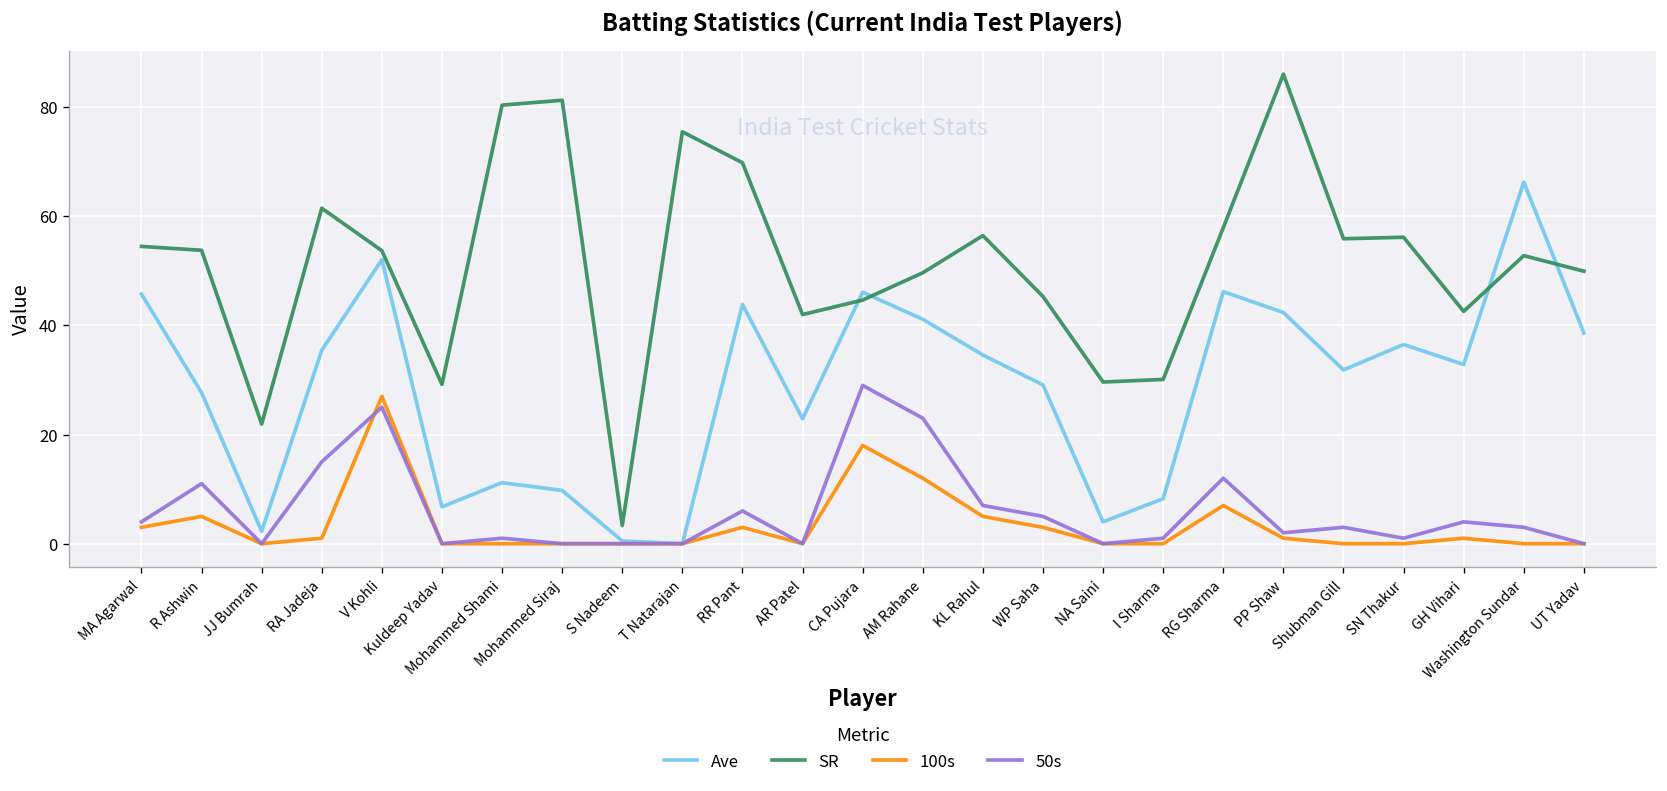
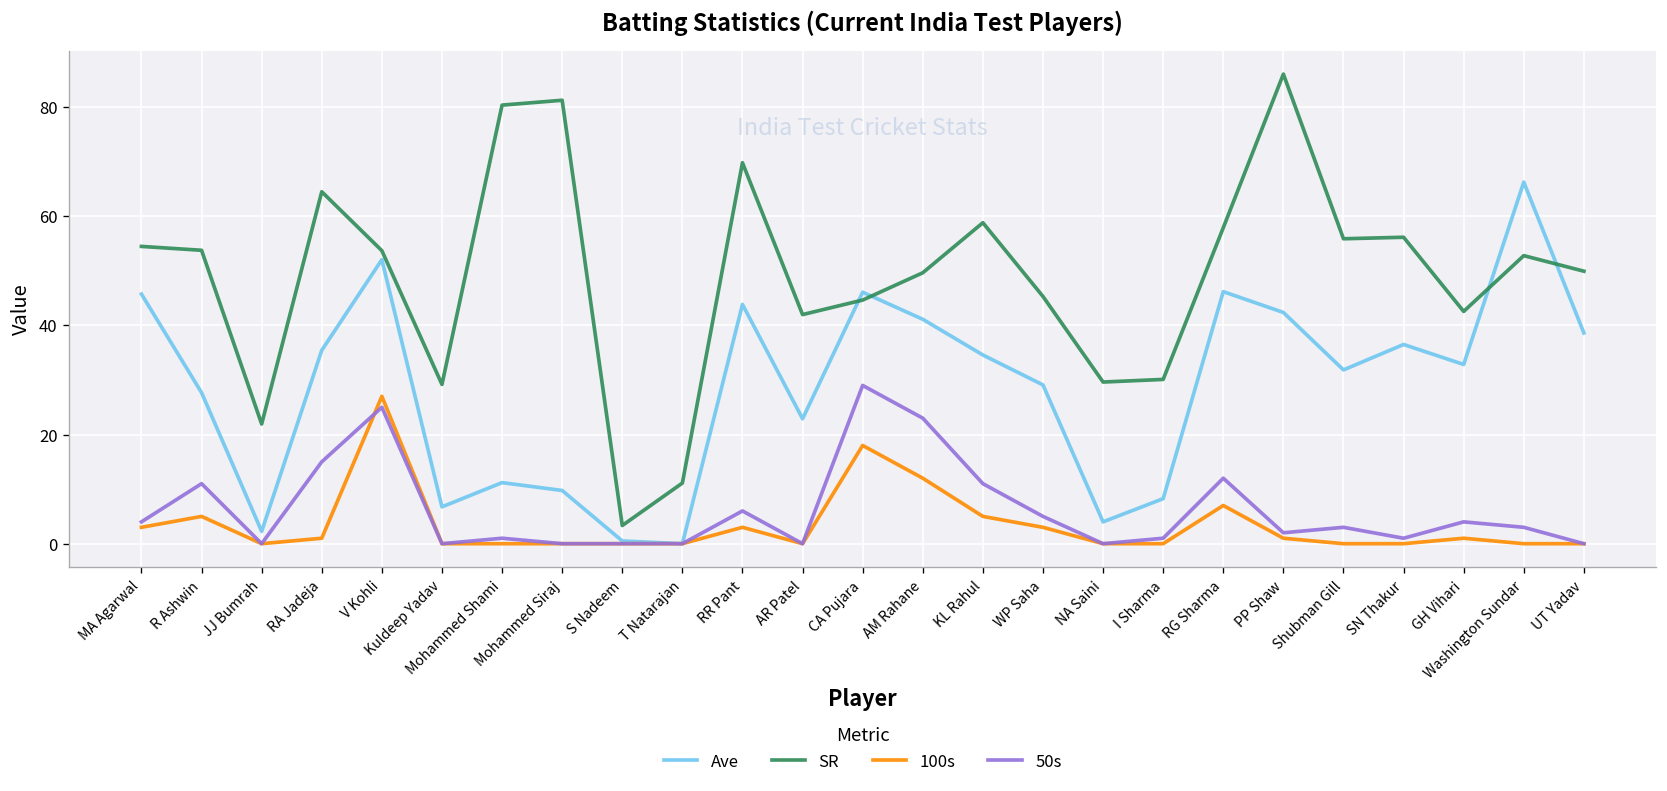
  {
    "Ave": {
      "MA Agarwal": 46,
      "R Ashwin": 28,
      "JJ Bumrah": 2,
      "RA Jadeja": 35,
      "V Kohli": 52,
      "Kuldeep Yadav": 7,
      "Mohammed Shami": 11,
      "Mohammed Siraj": 10,
      "RR Pant": 44,
      "AR Patel": 23,
      "CA Pujara": 46,
      "AM Rahane": 41,
      "KL Rahul": 35,
      "WP Saha": 29,
      "NA Saini": 4,
      "I Sharma": 8,
      "RG Sharma": 46,
      "PP Shaw": 42,
      "Shubman Gill": 32,
      "SN Thakur": 37,
      "GH Vihari": 33,
      "Washington Sundar": 66,
      "UT Yadav": 39
    },
    "SR": {
      "MA Agarwal": 54,
      "R Ashwin": 54,
      "JJ Bumrah": 22,
-     "RA Jadeja": 61,
+     "RA Jadeja": 64,
      "V Kohli": 54,
      "Kuldeep Yadav": 29,
      "Mohammed Shami": 80,
      "Mohammed Siraj": 81,
      "S Nadeem": 3,
-     "T Natarajan": 75,
+     "T Natarajan": 11,
      "RR Pant": 70,
      "AR Patel": 42,
      "CA Pujara": 45,
      "AM Rahane": 50,
-     "KL Rahul": 56,
+     "KL Rahul": 59,
      "WP Saha": 45,
      "NA Saini": 30,
      "I Sharma": 30,
      "RG Sharma": 58,
      "PP Shaw": 86,
      "Shubman Gill": 56,
      "SN Thakur": 56,
      "GH Vihari": 43,
      "Washington Sundar": 53,
      "UT Yadav": 50
    },
    "100s": {
      "MA Agarwal": 3,
      "R Ashwin": 5,
      "RA Jadeja": 1,
      "V Kohli": 27,
      "Mohammed Shami": 0,
      "RR Pant": 3,
      "CA Pujara": 18,
      "AM Rahane": 12,
      "KL Rahul": 5,
      "WP Saha": 3,
      "I Sharma": 0,
      "RG Sharma": 7,
      "PP Shaw": 1,
      "Shubman Gill": 0,
      "SN Thakur": 0,
      "GH Vihari": 1,
      "Washington Sundar": 0
    },
    "50s": {
      "MA Agarwal": 4,
      "R Ashwin": 11,
      "RA Jadeja": 15,
      "V Kohli": 25,
      "Mohammed Shami": 1,
      "RR Pant": 6,
      "CA Pujara": 29,
      "AM Rahane": 23,
-     "KL Rahul": 7,
+     "KL Rahul": 11,
      "WP Saha": 5,
      "I Sharma": 1,
      "RG Sharma": 12,
      "PP Shaw": 2,
      "Shubman Gill": 3,
      "SN Thakur": 1,
      "GH Vihari": 4,
      "Washington Sundar": 3
    }
  }
